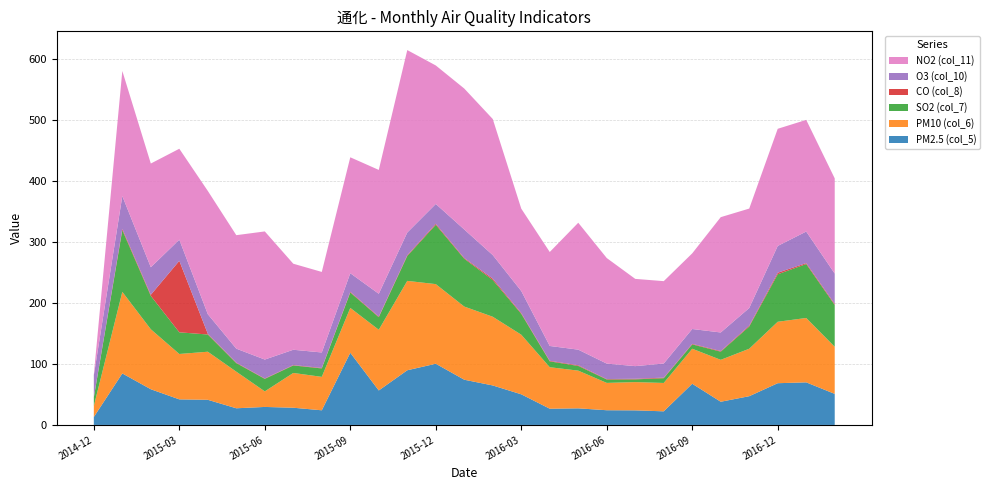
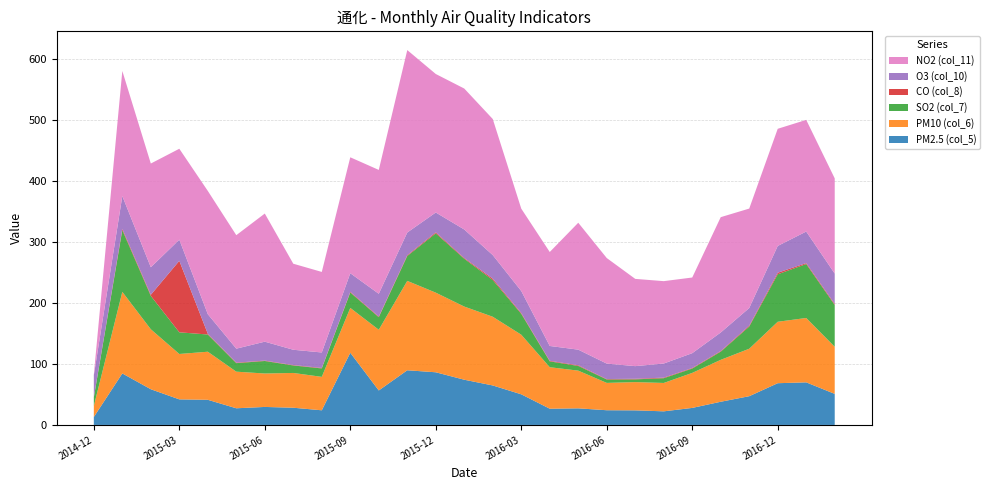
  {
    "PM2.5 (col_5)": {
      "2014-12": 10,
      "2015-03": 40,
      "2015-06": 30,
      "2015-09": 120,
-     "2015-12": 100,
+     "2015-12": 90,
      "2016-03": 50,
      "2016-06": 20,
-     "2016-09": 70,
+     "2016-09": 30,
      "2016-12": 70
    },
    "PM10 (col_6)": {
      "2014-12": 20,
      "2015-03": 70,
-     "2015-06": 30,
+     "2015-06": 50,
      "2015-09": 70,
      "2015-12": 130,
      "2016-03": 100,
      "2016-06": 40,
      "2016-09": 60,
      "2016-12": 100
    },
    "SO2 (col_7)": {
      "2015-03": 40
    },
    "CO (col_8)": {
      "2015-03": 120
    },
    "O3 (col_10)": {
      "2015-03": 30,
      "2015-06": 30,
      "2015-09": 30,
      "2015-12": 30,
      "2016-03": 40,
      "2016-06": 30,
      "2016-09": 20,
      "2016-12": 40
    },
    "NO2 (col_11)": {
      "2015-03": 150,
      "2015-06": 210,
      "2015-09": 190,
      "2015-12": 230,
      "2016-03": 140,
      "2016-06": 170,
      "2016-09": 120,
      "2016-12": 190
    }
  }
